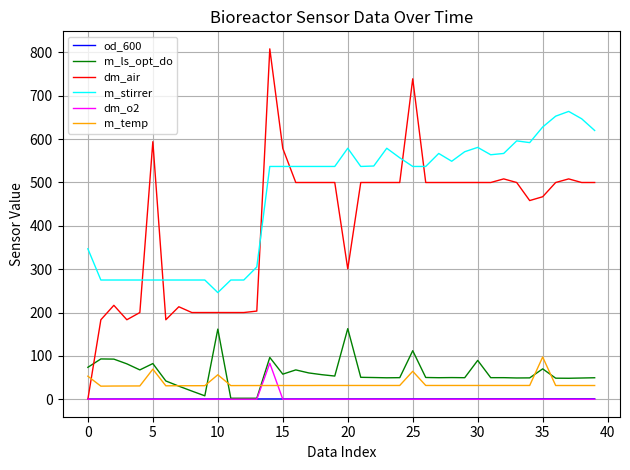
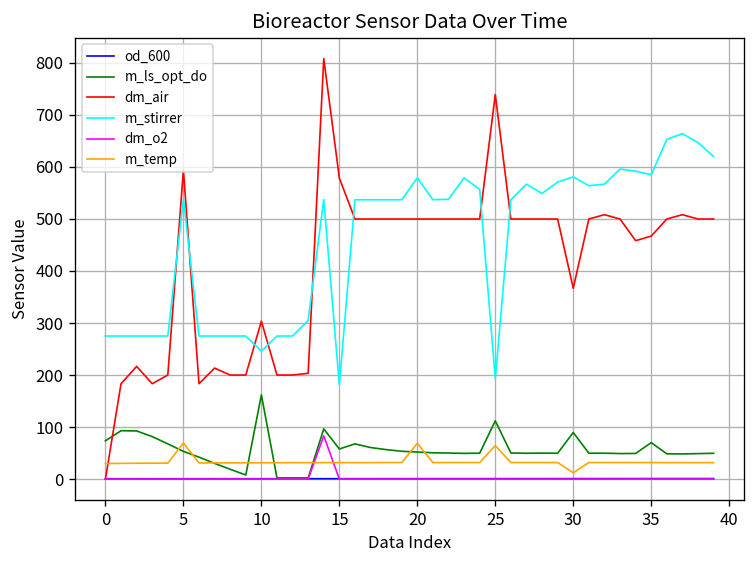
  {
    "m_ls_opt_do": {
      "0": 70,
-     "5": 80,
+     "5": 50,
      "10": 160,
      "15": 60,
-     "20": 160,
+     "20": 50,
      "25": 110,
      "30": 90,
      "35": 70
    },
    "dm_air": {
      "5": 590,
-     "10": 200,
+     "10": 300,
      "15": 580,
-     "20": 300,
+     "20": 500,
      "25": 740,
-     "30": 500,
+     "30": 370,
      "35": 470
    },
    "m_stirrer": {
-     "0": 350,
-     "5": 280,
+     "0": 280,
+     "5": 540,
      "10": 250,
-     "15": 540,
+     "15": 180,
      "20": 580,
-     "25": 540,
+     "25": 190,
      "30": 580,
-     "35": 630
+     "35": 590
    },
    "m_temp": {
-     "0": 50,
+     "0": 30,
      "5": 70,
-     "10": 60,
+     "10": 30,
      "15": 30,
-     "20": 30,
+     "20": 70,
      "25": 60,
-     "30": 30,
-     "35": 100
+     "30": 10,
+     "35": 30
    }
  }
